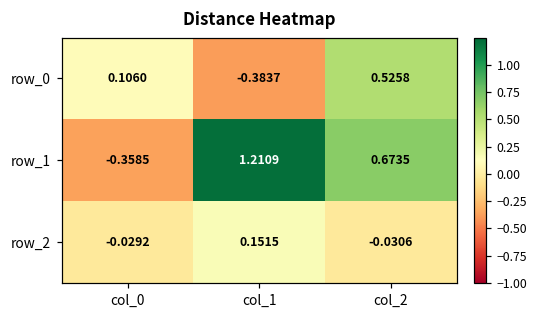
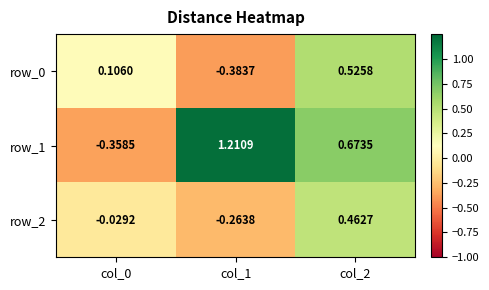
  {
    "row_0": {
      "col_0": 0.1060,
      "col_1": -0.3837,
      "col_2": 0.5258
    },
    "row_1": {
      "col_0": -0.3585,
      "col_1": 1.2109,
      "col_2": 0.6735
    },
    "row_2": {
      "col_0": -0.0292,
-     "col_1": 0.1515,
-     "col_2": -0.0306
+     "col_1": -0.2638,
+     "col_2": 0.4627
    }
  }
